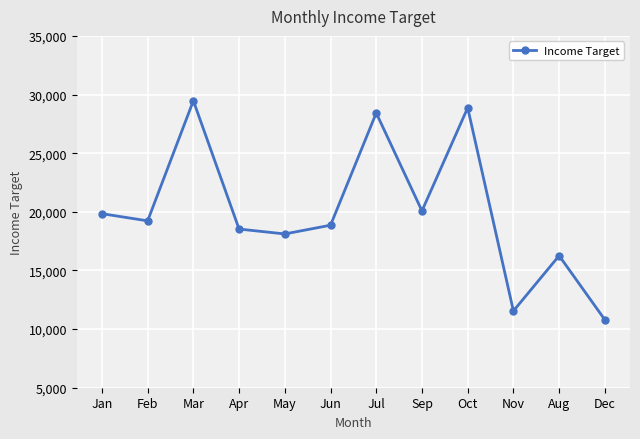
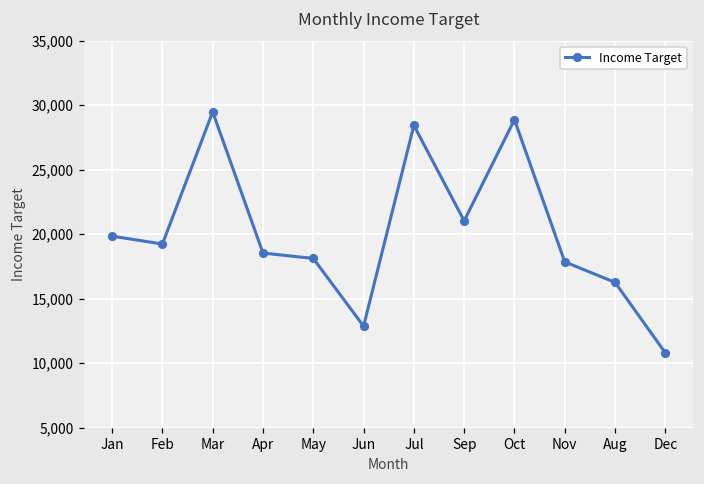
  {
    "Jan": "19,800",
    "Feb": "19,200",
    "Mar": "29,500",
    "Apr": "18,500",
    "May": "18,100",
-   "Jun": "18,900",
+   "Jun": "12,900",
    "Jul": "28,400",
-   "Sep": "20,100",
+   "Sep": "21,000",
    "Oct": "28,900",
-   "Nov": "11,500",
+   "Nov": "17,800",
    "Aug": "16,300",
    "Dec": "10,800"
  }
